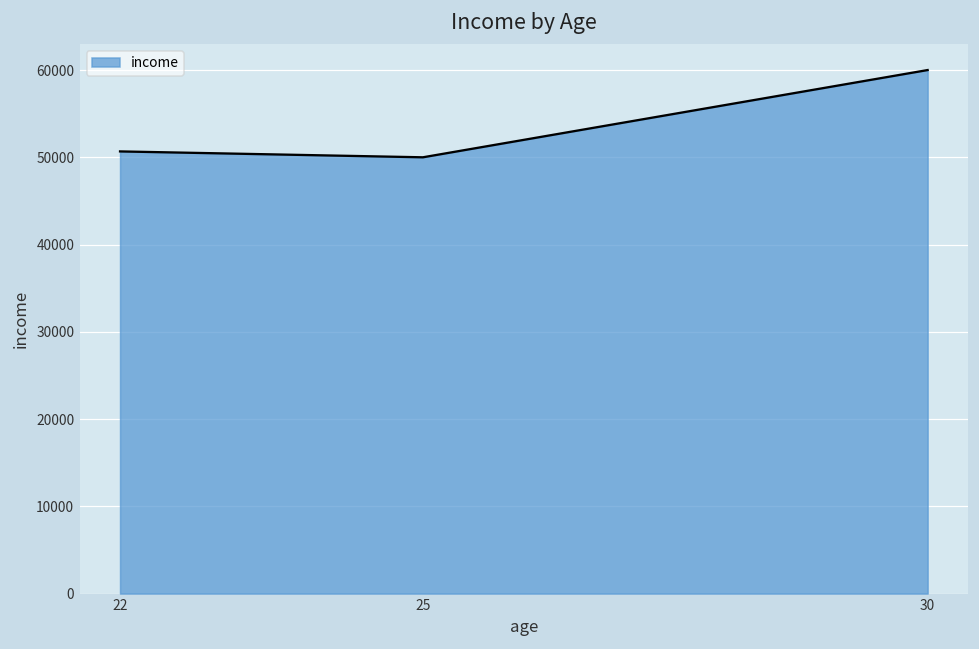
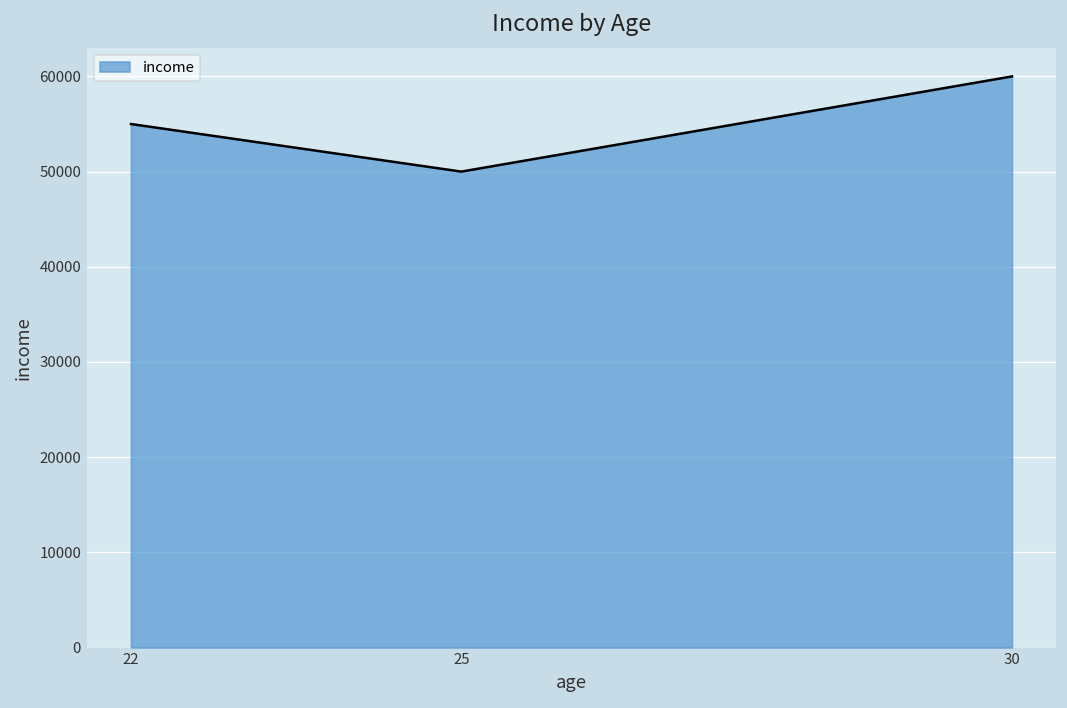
  {
-   "22": 51000,
+   "22": 55000,
    "25": 50000,
    "30": 60000
  }
